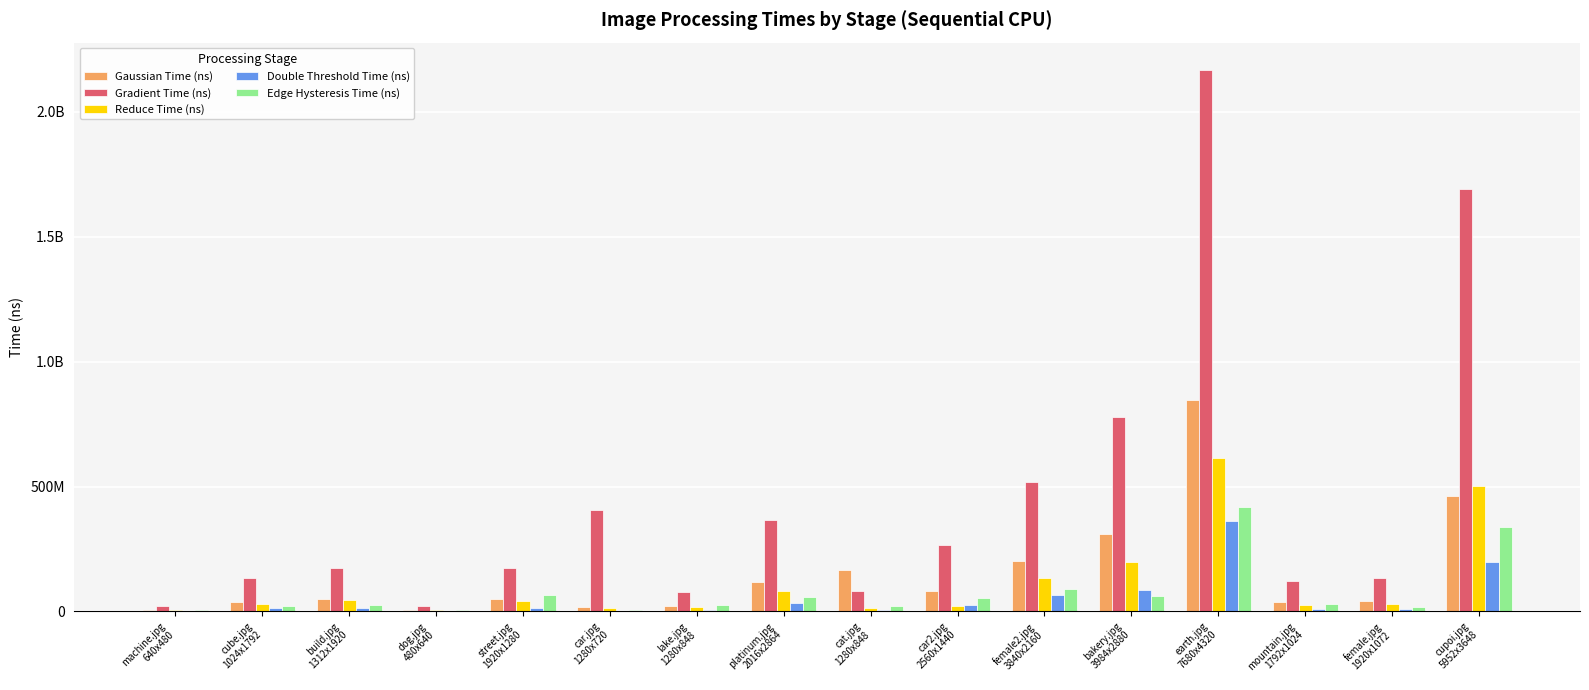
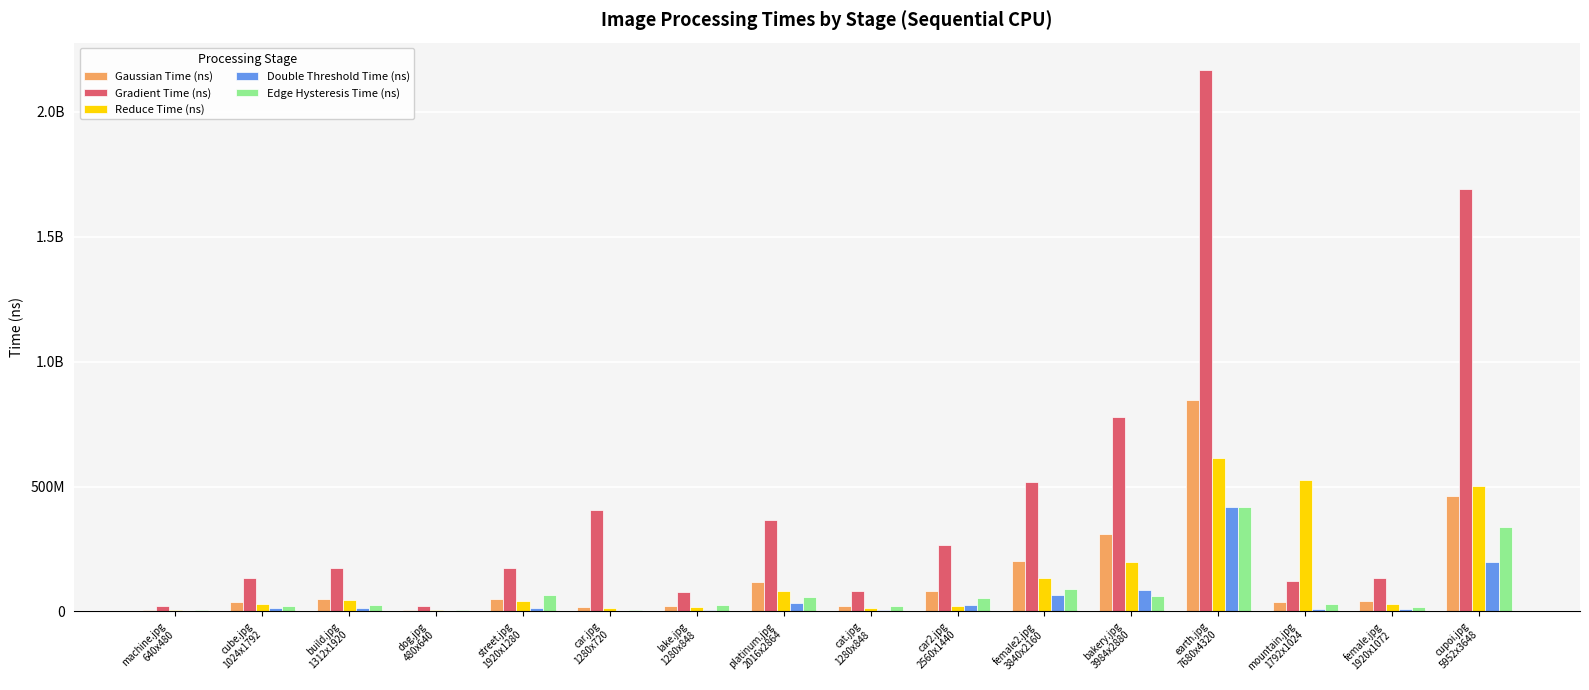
  {
    "Gaussian Time (ns)": {
      "cube.jpg 1024x1792": 40000000,
      "build.jpg 1312x1920": 50000000,
      "street.jpg 1920x1280": 50000000,
      "car.jpg 1280x720": 20000000,
      "lake.jpg 1280x848": 20000000,
      "platinum.jpg 2016x2864": 120000000,
-     "cat.jpg 1280x848": 160000000,
+     "cat.jpg 1280x848": 20000000,
      "car2.jpg 2560x1440": 80000000,
      "female2.jpg 3840x2160": 200000000,
      "bakery.jpg 3984x2880": 310000000,
      "earth.jpg 7680x4320": 850000000,
      "mountain.jpg 1792x1024": 40000000,
      "female.jpg 1920x1072": 40000000,
      "cupoi.jpg 5952x3648": 460000000
    },
    "Gradient Time (ns)": {
      "machine.jpg 640x480": 20000000,
      "cube.jpg 1024x1792": 130000000,
      "build.jpg 1312x1920": 170000000,
      "dog.jpg 480x640": 20000000,
      "street.jpg 1920x1280": 170000000,
      "car.jpg 1280x720": 410000000,
      "lake.jpg 1280x848": 80000000,
      "platinum.jpg 2016x2864": 370000000,
      "cat.jpg 1280x848": 80000000,
      "car2.jpg 2560x1440": 270000000,
      "female2.jpg 3840x2160": 520000000,
      "bakery.jpg 3984x2880": 780000000,
      "earth.jpg 7680x4320": 2170000000,
      "mountain.jpg 1792x1024": 120000000,
      "female.jpg 1920x1072": 140000000,
      "cupoi.jpg 5952x3648": 1690000000
    },
    "Reduce Time (ns)": {
      "cube.jpg 1024x1792": 30000000,
      "build.jpg 1312x1920": 50000000,
      "street.jpg 1920x1280": 40000000,
      "car.jpg 1280x720": 10000000,
      "lake.jpg 1280x848": 20000000,
      "platinum.jpg 2016x2864": 80000000,
      "cat.jpg 1280x848": 20000000,
      "car2.jpg 2560x1440": 20000000,
      "female2.jpg 3840x2160": 130000000,
      "bakery.jpg 3984x2880": 200000000,
      "earth.jpg 7680x4320": 620000000,
-     "mountain.jpg 1792x1024": 30000000,
+     "mountain.jpg 1792x1024": 530000000,
      "female.jpg 1920x1072": 30000000,
      "cupoi.jpg 5952x3648": 500000000
    },
    "Double Threshold Time (ns)": {
      "cube.jpg 1024x1792": 10000000,
      "build.jpg 1312x1920": 10000000,
      "street.jpg 1920x1280": 20000000,
      "platinum.jpg 2016x2864": 30000000,
      "car2.jpg 2560x1440": 20000000,
      "female2.jpg 3840x2160": 70000000,
      "bakery.jpg 3984x2880": 80000000,
-     "earth.jpg 7680x4320": 360000000,
+     "earth.jpg 7680x4320": 420000000,
      "cupoi.jpg 5952x3648": 200000000
    },
    "Edge Hysteresis Time (ns)": {
      "cube.jpg 1024x1792": 20000000,
      "build.jpg 1312x1920": 20000000,
      "street.jpg 1920x1280": 70000000,
      "lake.jpg 1280x848": 30000000,
      "platinum.jpg 2016x2864": 60000000,
      "cat.jpg 1280x848": 20000000,
      "car2.jpg 2560x1440": 50000000,
      "female2.jpg 3840x2160": 90000000,
      "bakery.jpg 3984x2880": 60000000,
      "earth.jpg 7680x4320": 420000000,
      "mountain.jpg 1792x1024": 30000000,
      "female.jpg 1920x1072": 20000000,
      "cupoi.jpg 5952x3648": 340000000
    }
  }
